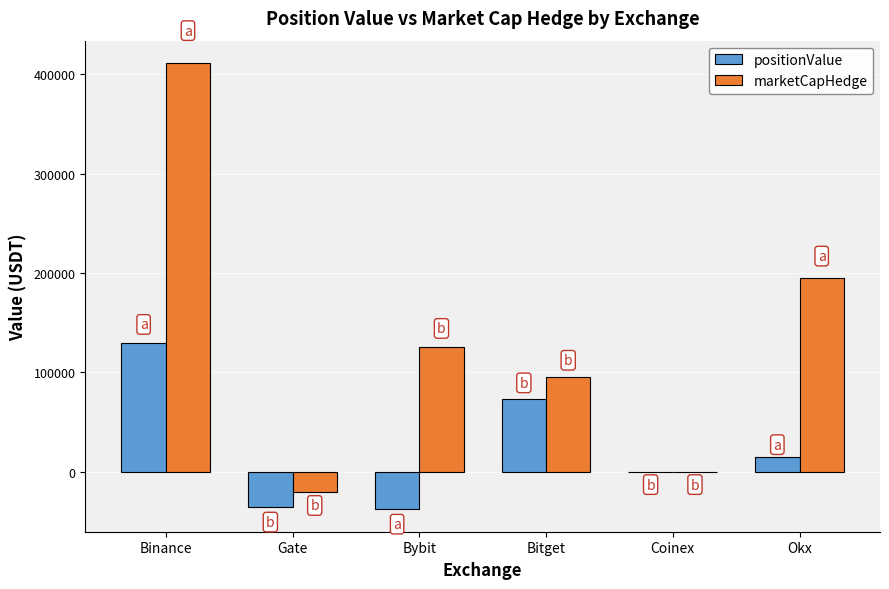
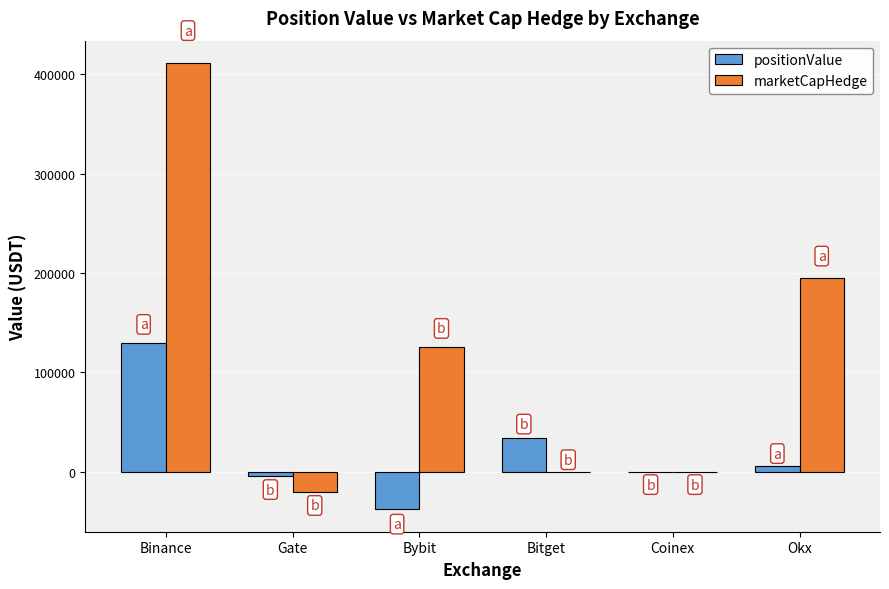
  {
    "positionValue": {
      "Binance": 130000,
-     "Gate": -40000,
+     "Gate": 0,
      "Bybit": -40000,
-     "Bitget": 70000,
-     "Okx": 14000
+     "Bitget": 30000,
+     "Okx": 6000
    },
    "marketCapHedge": {
      "Binance": 410000,
      "Gate": -20000,
      "Bybit": 130000,
-     "Bitget": 100000,
+     "Bitget": 0,
      "Okx": 200000
    }
  }
